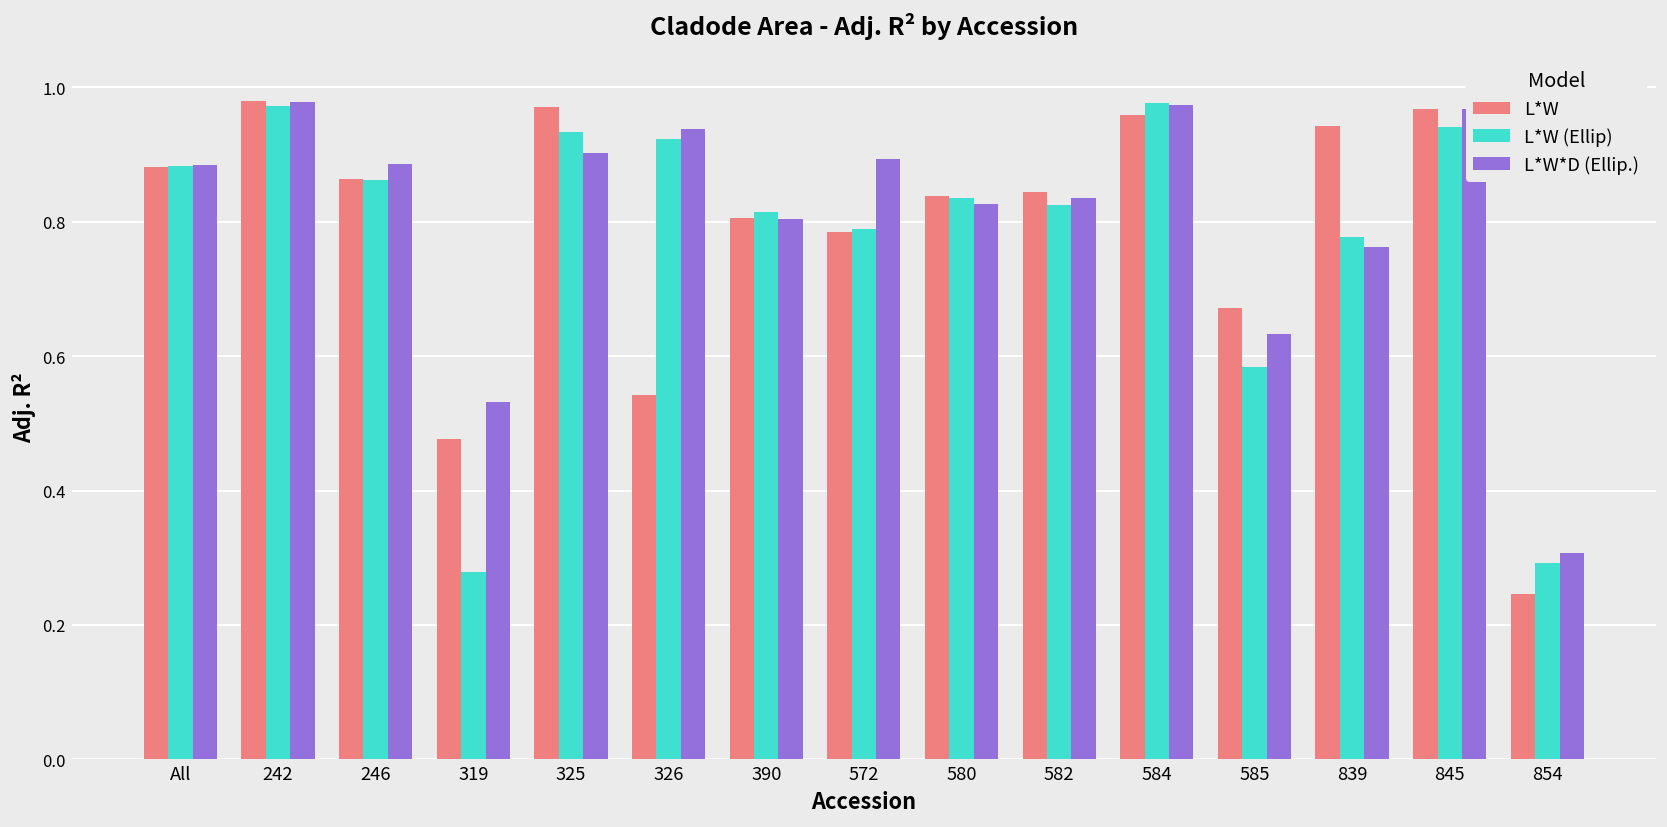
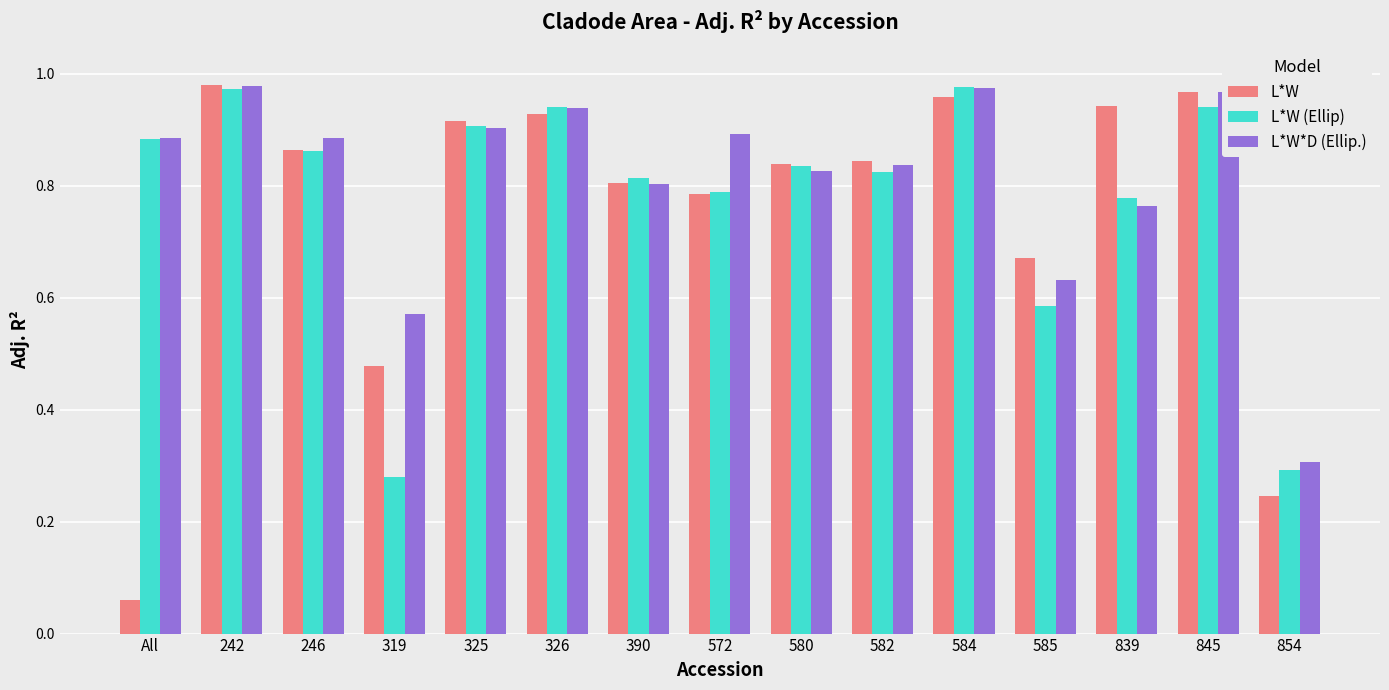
  {
    "L*W": {
-     "All": 0.88,
+     "All": 0.06,
      "242": 0.98,
      "246": 0.86,
      "319": 0.48,
-     "325": 0.97,
-     "326": 0.54,
+     "325": 0.92,
+     "326": 0.93,
      "390": 0.81,
      "572": 0.78,
      "580": 0.84,
      "582": 0.84,
      "584": 0.96,
      "585": 0.67,
      "839": 0.94,
      "845": 0.97,
      "854": 0.25
    },
    "L*W (Ellip)": {
      "All": 0.88,
      "242": 0.97,
      "246": 0.86,
      "319": 0.28,
-     "325": 0.93,
-     "326": 0.92,
+     "325": 0.91,
+     "326": 0.94,
      "390": 0.81,
      "572": 0.79,
      "580": 0.83,
      "582": 0.82,
      "584": 0.98,
      "585": 0.58,
      "839": 0.78,
      "845": 0.94,
      "854": 0.29
    },
    "L*W*D (Ellip.)": {
      "All": 0.88,
      "242": 0.98,
      "246": 0.89,
-     "319": 0.53,
+     "319": 0.57,
      "325": 0.90,
      "326": 0.94,
      "390": 0.80,
      "572": 0.89,
      "580": 0.83,
      "582": 0.84,
      "584": 0.97,
      "585": 0.63,
      "839": 0.76,
      "854": 0.31
    }
  }
